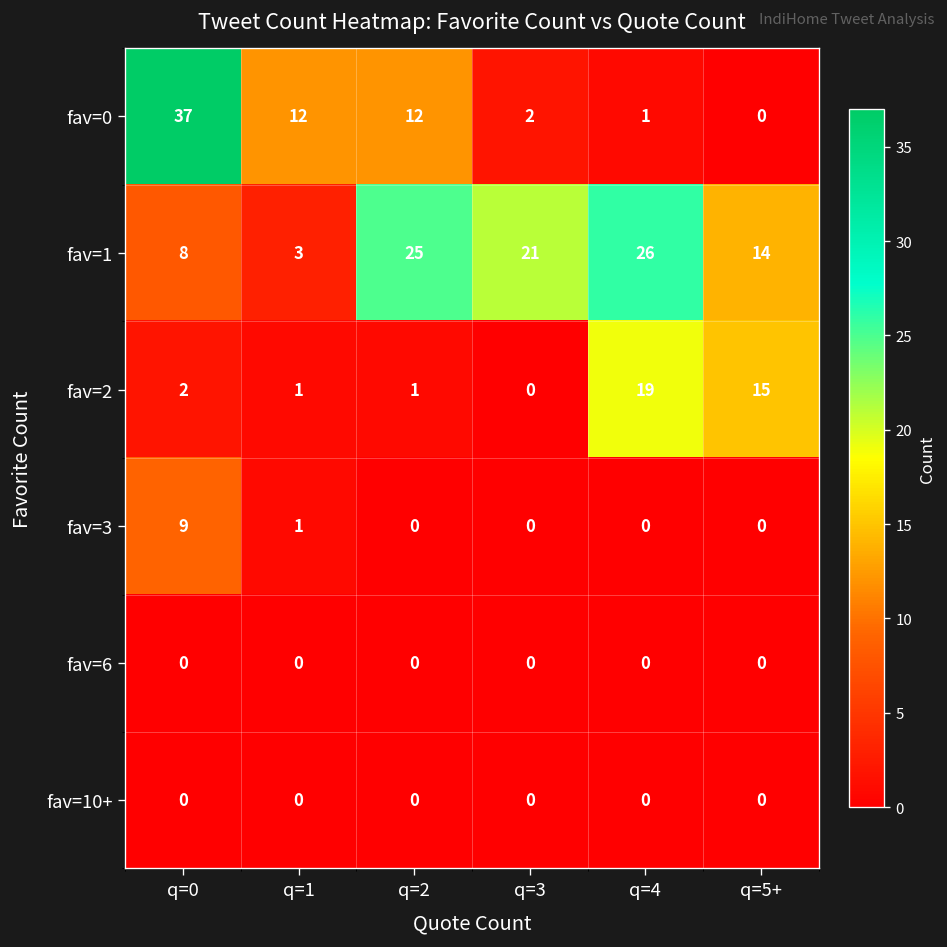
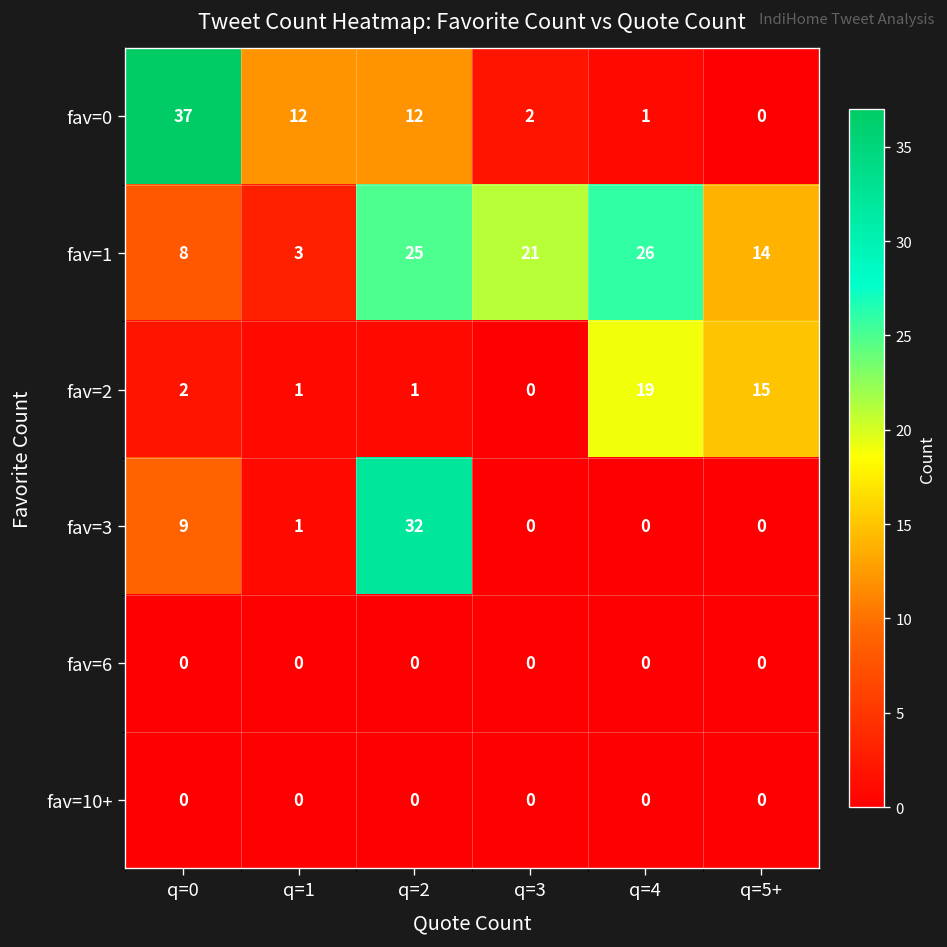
  {
    "fav=0": {
      "q=0": 37,
      "q=1": 12,
      "q=2": 12,
      "q=3": 2,
      "q=4": 1,
      "q=5+": 0
    },
    "fav=1": {
      "q=0": 8,
      "q=1": 3,
      "q=2": 25,
      "q=3": 21,
      "q=4": 26,
      "q=5+": 14
    },
    "fav=2": {
      "q=0": 2,
      "q=1": 1,
      "q=2": 1,
      "q=3": 0,
      "q=4": 19,
      "q=5+": 15
    },
    "fav=3": {
      "q=0": 9,
      "q=1": 1,
-     "q=2": 0,
+     "q=2": 32,
      "q=3": 0,
      "q=4": 0,
      "q=5+": 0
    },
    "fav=6": {
      "q=0": 0,
      "q=1": 0,
      "q=2": 0,
      "q=3": 0,
      "q=4": 0,
      "q=5+": 0
    },
    "fav=10+": {
      "q=0": 0,
      "q=1": 0,
      "q=2": 0,
      "q=3": 0,
      "q=4": 0,
      "q=5+": 0
    }
  }
